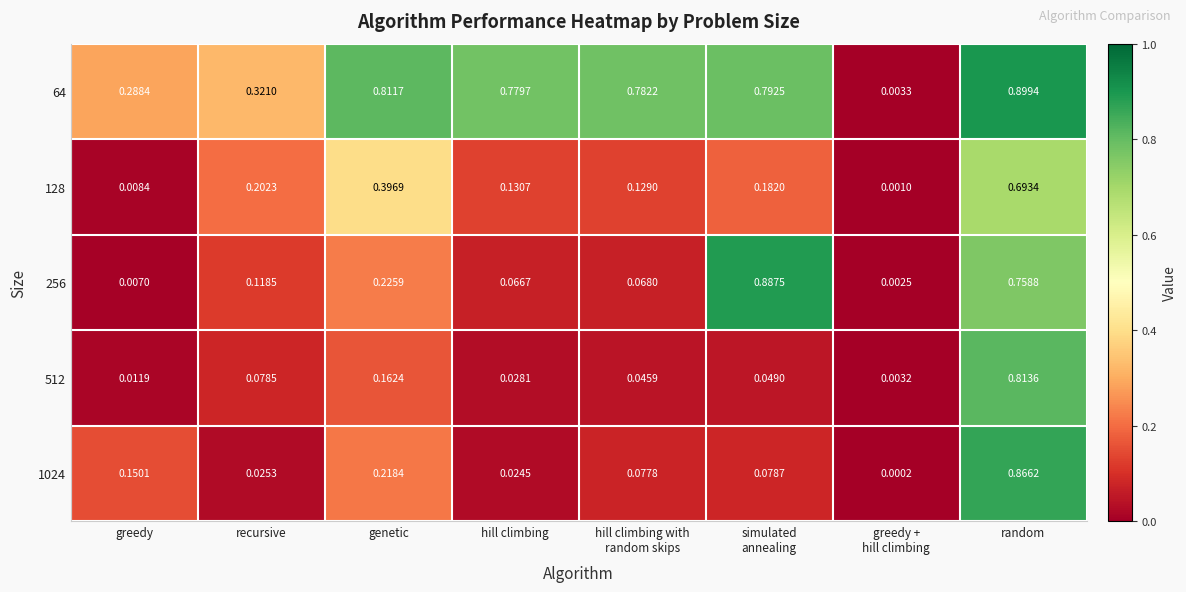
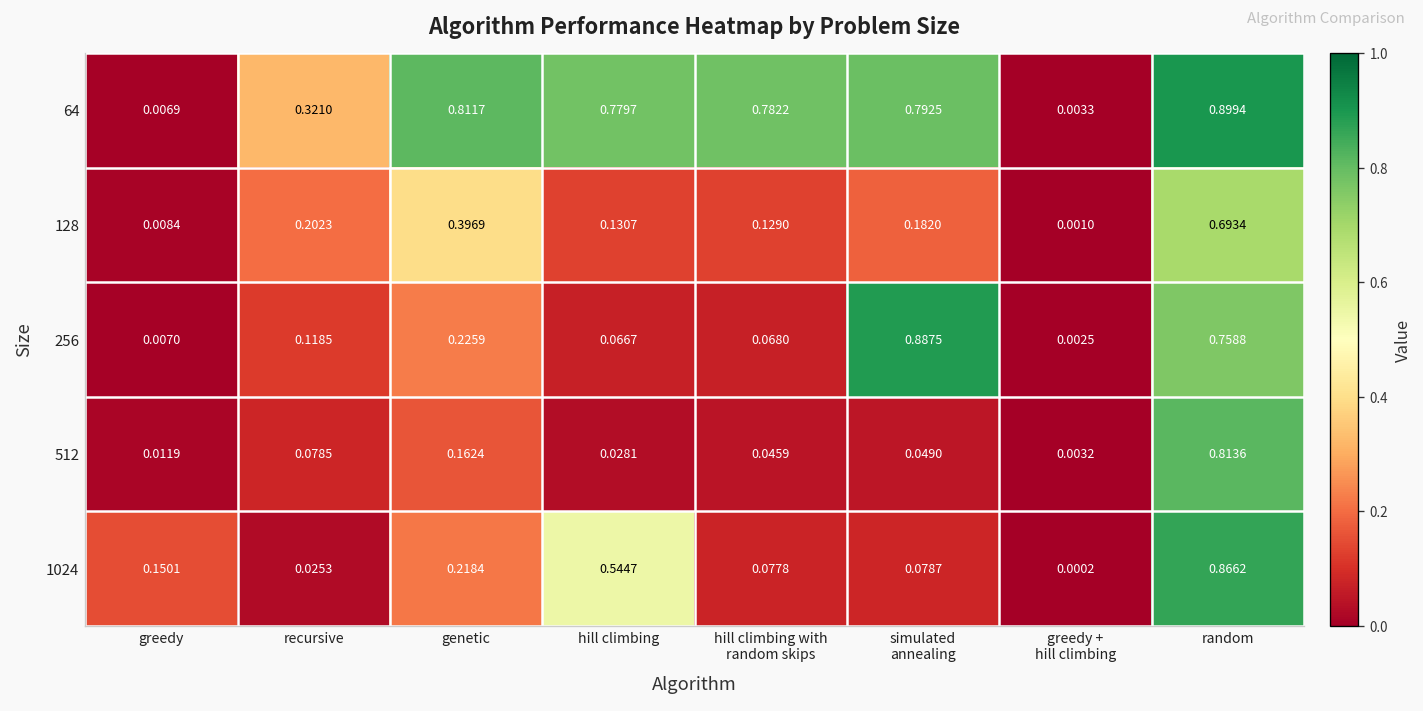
  {
    "64": {
-     "greedy": 0.2884,
+     "greedy": 0.0069,
      "recursive": 0.3210,
      "genetic": 0.8117,
      "hill climbing": 0.7797,
      "hill climbing with random skips": 0.7822,
      "simulated annealing": 0.7925,
      "greedy + hill climbing": 0.0033,
      "random": 0.8994
    },
    "128": {
      "greedy": 0.0084,
      "recursive": 0.2023,
      "genetic": 0.3969,
      "hill climbing": 0.1307,
      "hill climbing with random skips": 0.1290,
      "simulated annealing": 0.1820,
      "greedy + hill climbing": 0.0010,
      "random": 0.6934
    },
    "256": {
      "greedy": 0.0070,
      "recursive": 0.1185,
      "genetic": 0.2259,
      "hill climbing": 0.0667,
      "hill climbing with random skips": 0.0680,
      "simulated annealing": 0.8875,
      "greedy + hill climbing": 0.0025,
      "random": 0.7588
    },
    "512": {
      "greedy": 0.0119,
      "recursive": 0.0785,
      "genetic": 0.1624,
      "hill climbing": 0.0281,
      "hill climbing with random skips": 0.0459,
      "simulated annealing": 0.0490,
      "greedy + hill climbing": 0.0032,
      "random": 0.8136
    },
    "1024": {
      "greedy": 0.1501,
      "recursive": 0.0253,
      "genetic": 0.2184,
-     "hill climbing": 0.0245,
+     "hill climbing": 0.5447,
      "hill climbing with random skips": 0.0778,
      "simulated annealing": 0.0787,
      "greedy + hill climbing": 0.0002,
      "random": 0.8662
    }
  }
